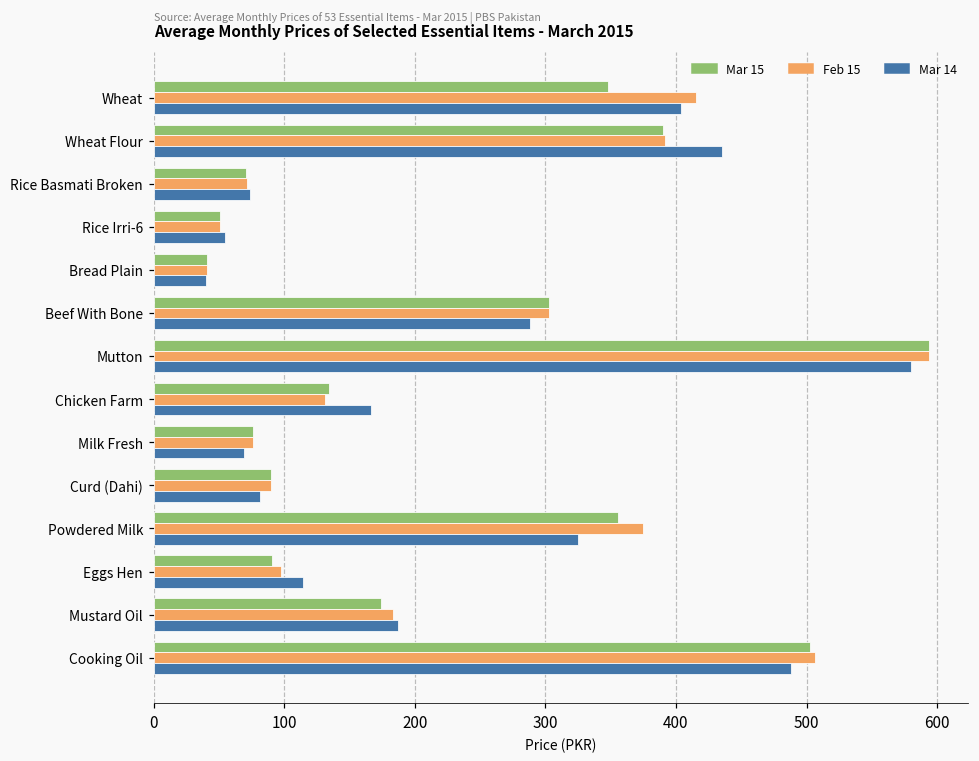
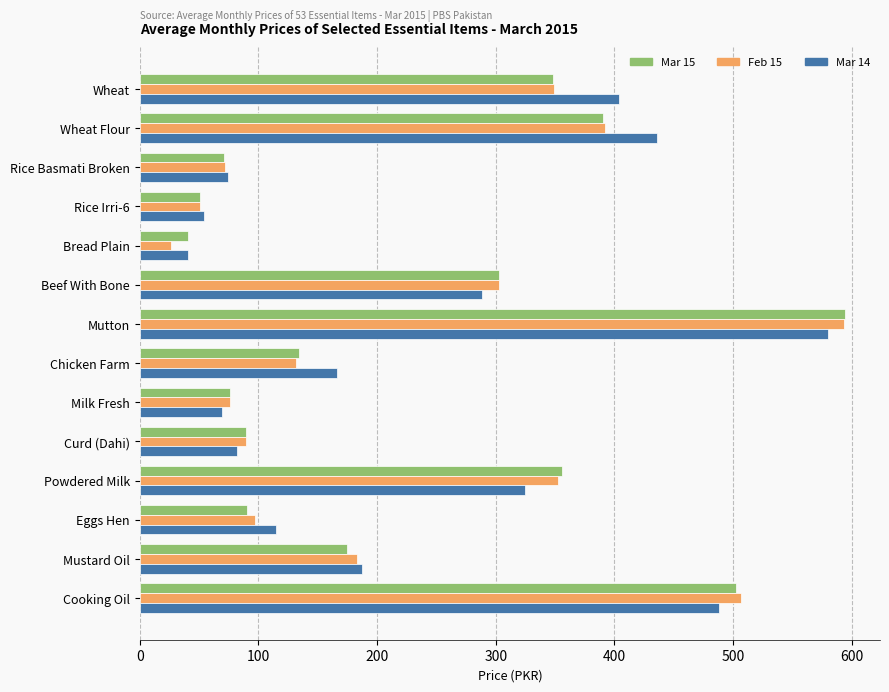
  {
    "Mar 15": {
      "Wheat": 348,
      "Wheat Flour": 390,
      "Rice Basmati Broken": 71,
      "Rice Irri-6": 51,
      "Bread Plain": 41,
      "Beef With Bone": 303,
      "Mutton": 594,
      "Chicken Farm": 134,
      "Milk Fresh": 76,
      "Curd (Dahi)": 90,
      "Powdered Milk": 356,
      "Eggs Hen": 91,
      "Mustard Oil": 174,
      "Cooking Oil": 503
    },
    "Feb 15": {
-     "Wheat": 416,
+     "Wheat": 349,
      "Wheat Flour": 392,
      "Rice Basmati Broken": 72,
      "Rice Irri-6": 51,
-     "Bread Plain": 41,
+     "Bread Plain": 26,
      "Beef With Bone": 303,
      "Mutton": 594,
      "Chicken Farm": 131,
      "Milk Fresh": 76,
      "Curd (Dahi)": 90,
-     "Powdered Milk": 375,
+     "Powdered Milk": 353,
      "Eggs Hen": 98,
      "Mustard Oil": 183,
      "Cooking Oil": 507
    },
    "Mar 14": {
      "Wheat": 404,
      "Wheat Flour": 436,
      "Rice Basmati Broken": 74,
      "Rice Irri-6": 54,
      "Bread Plain": 40,
      "Beef With Bone": 288,
      "Mutton": 580,
      "Chicken Farm": 166,
      "Milk Fresh": 69,
      "Curd (Dahi)": 82,
      "Powdered Milk": 325,
      "Eggs Hen": 115,
      "Mustard Oil": 187,
      "Cooking Oil": 488
    }
  }
